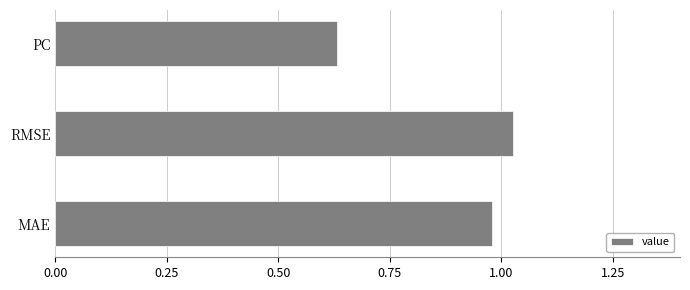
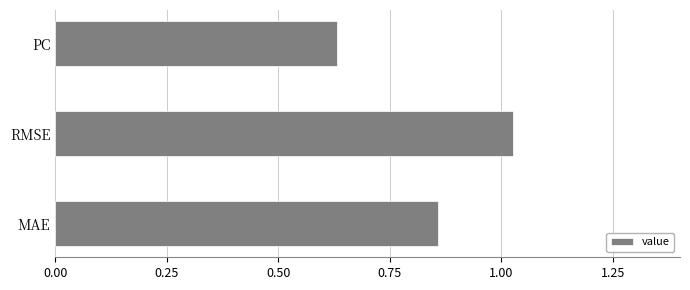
  {
    "PC": 0.63,
    "RMSE": 1.03,
-   "MAE": 0.98
+   "MAE": 0.86
  }
